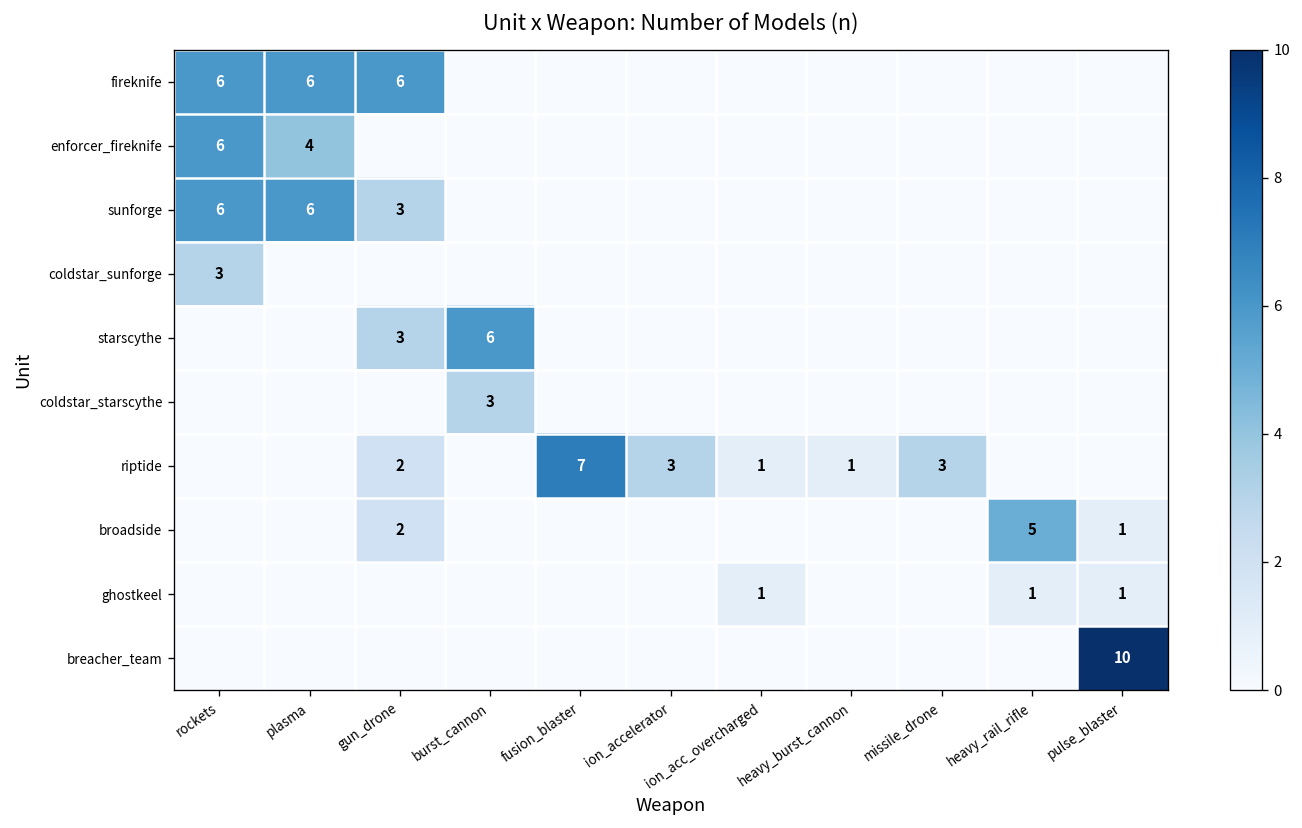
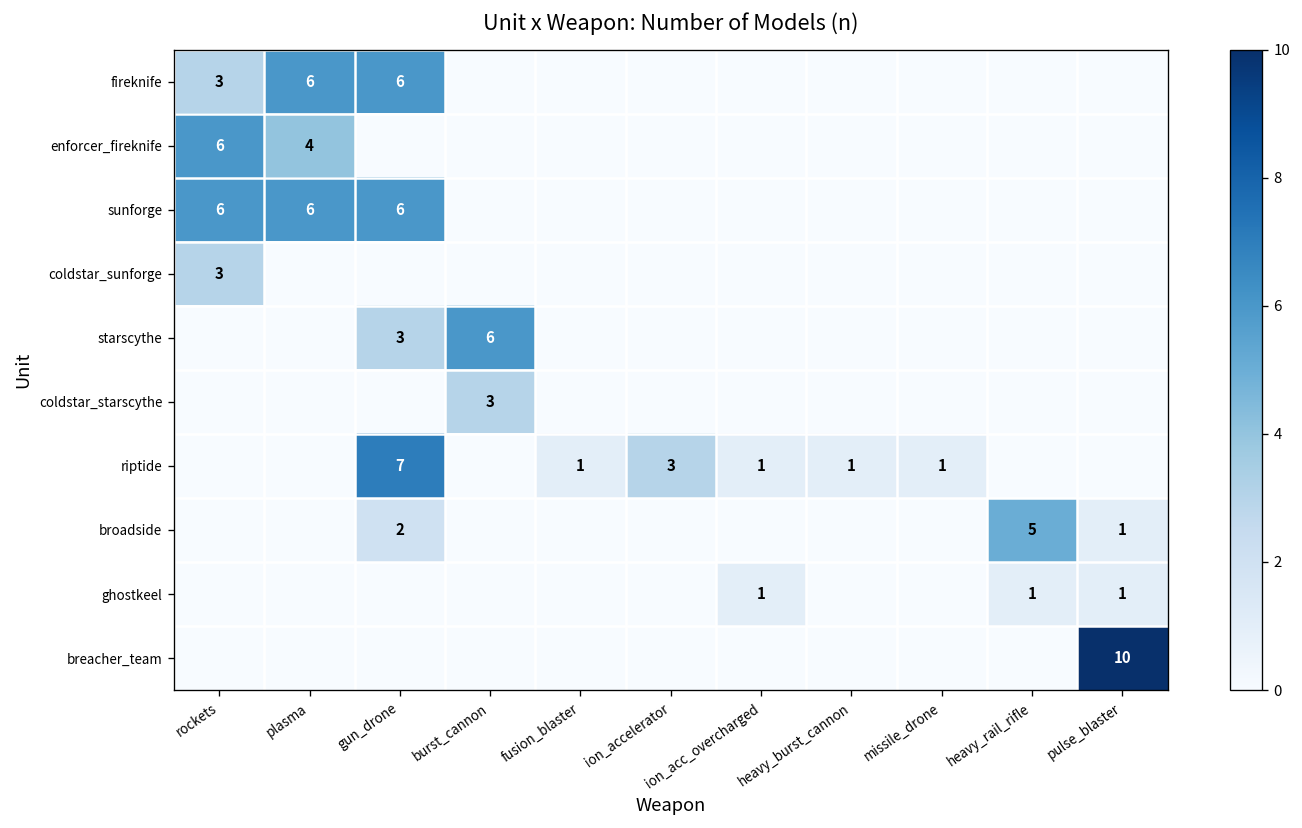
  {
    "fireknife": {
-     "rockets": 6,
+     "rockets": 3,
      "plasma": 6,
      "gun_drone": 6
    },
    "enforcer_fireknife": {
      "rockets": 6,
      "plasma": 4
    },
    "sunforge": {
      "rockets": 6,
      "plasma": 6,
-     "gun_drone": 3
+     "gun_drone": 6
    },
    "coldstar_sunforge": {
      "rockets": 3
    },
    "starscythe": {
      "gun_drone": 3,
      "burst_cannon": 6
    },
    "coldstar_starscythe": {
      "burst_cannon": 3
    },
    "riptide": {
-     "gun_drone": 2,
-     "fusion_blaster": 7,
+     "gun_drone": 7,
+     "fusion_blaster": 1,
      "ion_accelerator": 3,
      "ion_acc_overcharged": 1,
      "heavy_burst_cannon": 1,
-     "missile_drone": 3
+     "missile_drone": 1
    },
    "broadside": {
      "gun_drone": 2,
      "heavy_rail_rifle": 5,
      "pulse_blaster": 1
    },
    "ghostkeel": {
      "ion_acc_overcharged": 1,
      "heavy_rail_rifle": 1,
      "pulse_blaster": 1
    },
    "breacher_team": {
      "pulse_blaster": 10
    }
  }
